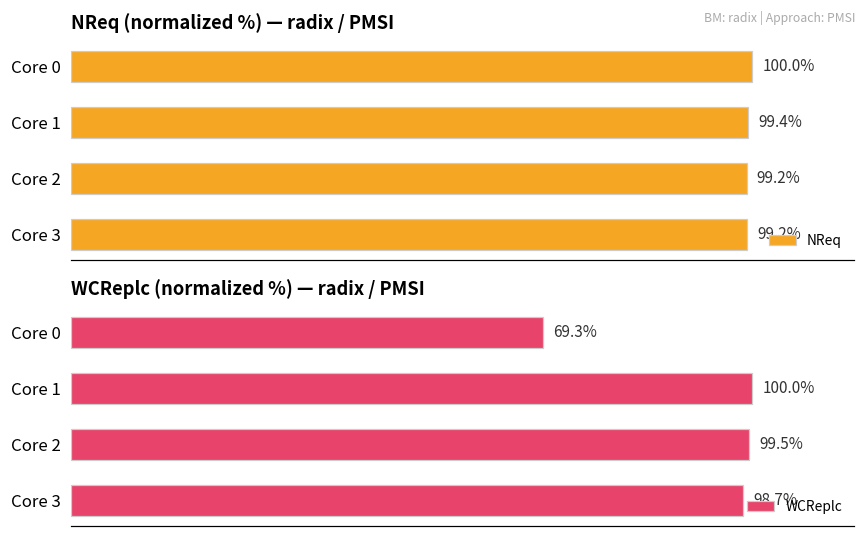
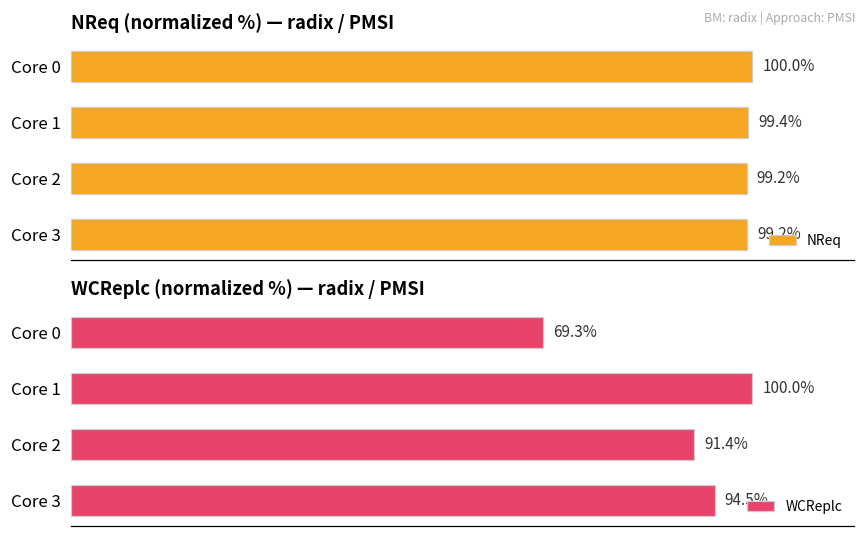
  {
    "NReq (normalized %) — radix / PMSI": {
      "Core 0": "100.0%",
      "Core 1": "99.4%",
      "Core 2": "99.2%",
      "Core 3": "99.2%"
    },
    "WCReplc (normalized %) — radix / PMSI": {
      "Core 0": "69.3%",
      "Core 1": "100.0%",
-     "Core 2": "99.5%",
-     "Core 3": "98.7%"
+     "Core 2": "91.4%",
+     "Core 3": "94.5%"
    }
  }
